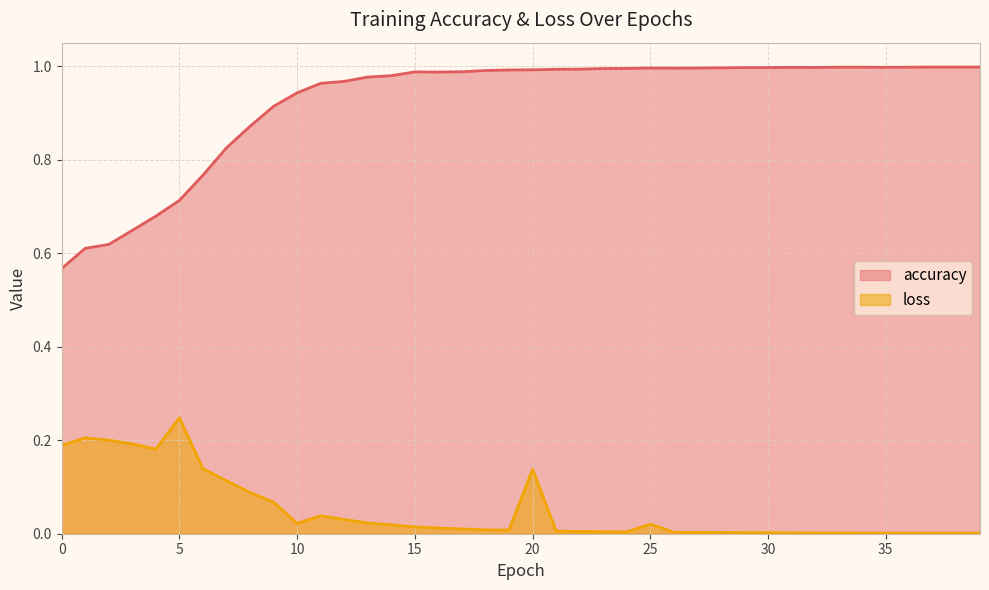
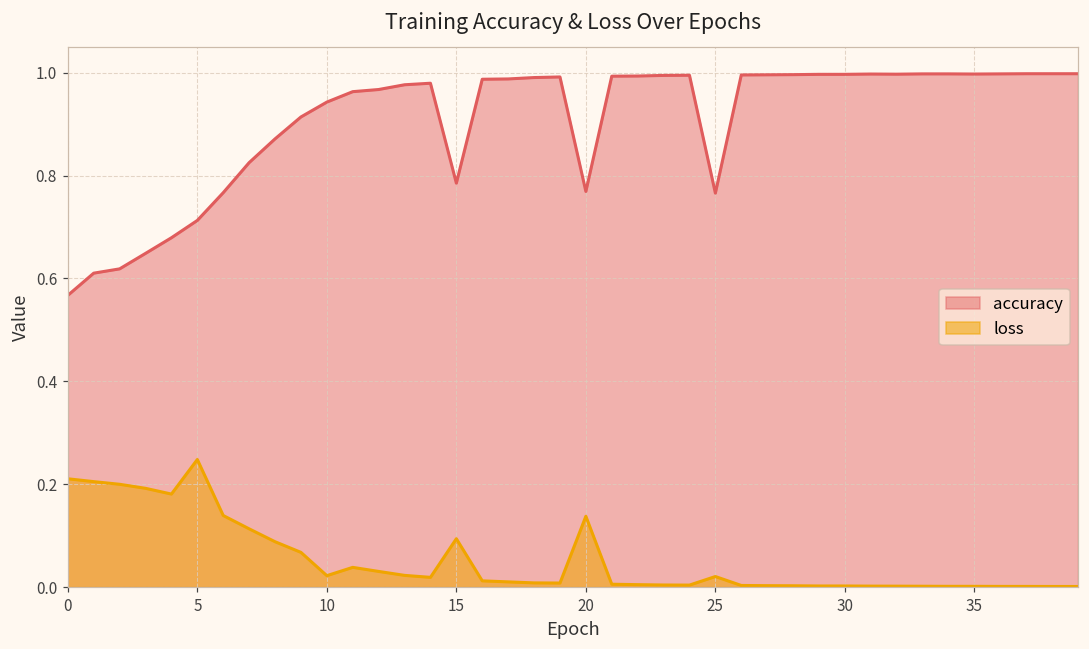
  {
    "accuracy": {
      "0": 0.57,
      "5": 0.71,
      "10": 0.94,
-     "15": 0.99,
-     "20": 0.99,
-     "25": 1.00,
+     "15": 0.79,
+     "20": 0.77,
+     "25": 0.77,
      "30": 1.00,
      "35": 1.00
    },
    "loss": {
-     "0": 0.19,
+     "0": 0.21,
      "5": 0.25,
      "10": 0.02,
-     "15": 0.01,
+     "15": 0.09,
      "20": 0.14,
      "25": 0.02,
      "30": 0.00,
      "35": 0.00
    }
  }
